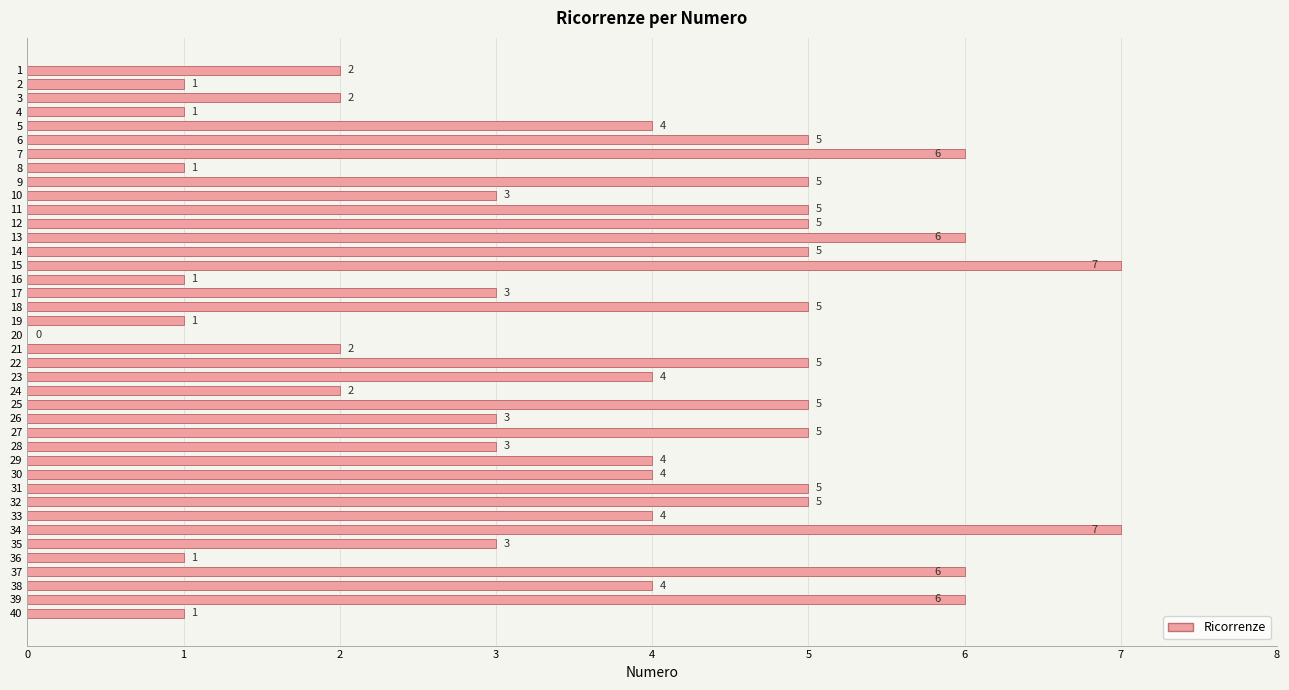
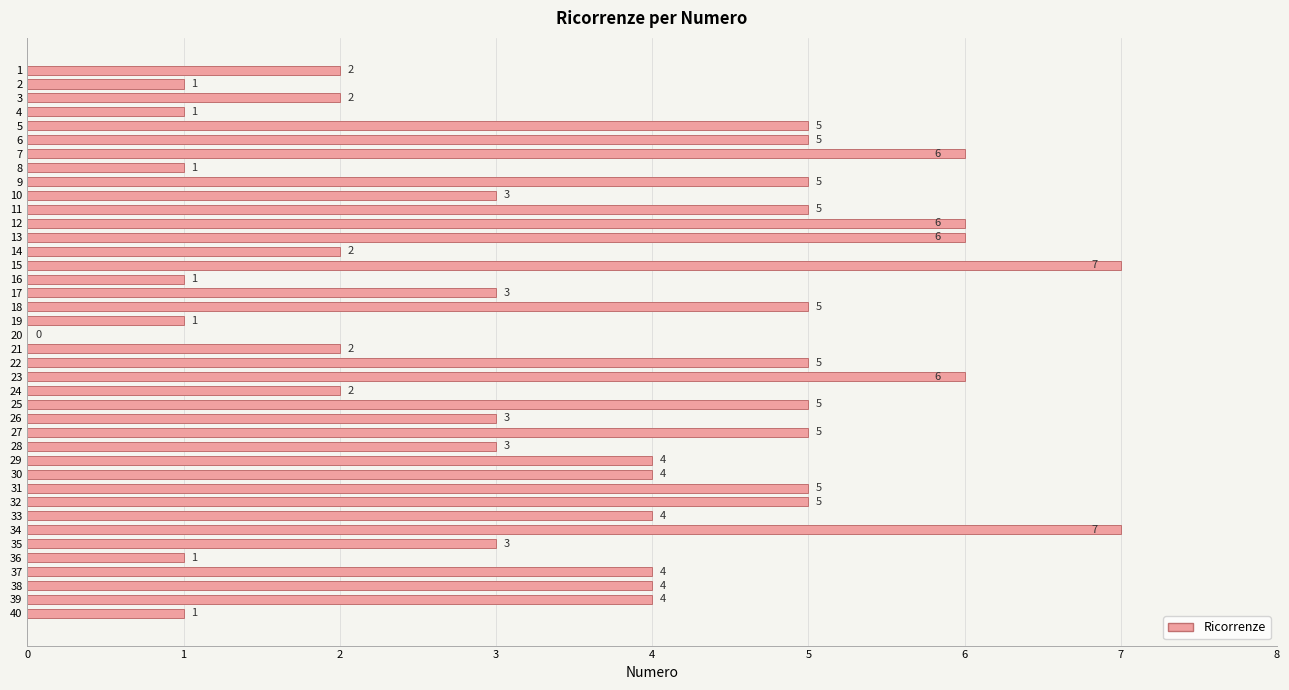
  {
    "1": 2,
    "2": 1,
    "3": 2,
    "4": 1,
-   "5": 4,
+   "5": 5,
    "6": 5,
    "7": 6,
    "8": 1,
    "9": 5,
    "10": 3,
    "11": 5,
-   "12": 5,
+   "12": 6,
    "13": 6,
-   "14": 5,
+   "14": 2,
    "15": 7,
    "16": 1,
    "17": 3,
    "18": 5,
    "19": 1,
    "20": 0,
    "21": 2,
    "22": 5,
-   "23": 4,
+   "23": 6,
    "24": 2,
    "25": 5,
    "26": 3,
    "27": 5,
    "28": 3,
    "29": 4,
    "30": 4,
    "31": 5,
    "32": 5,
    "33": 4,
    "34": 7,
    "35": 3,
    "36": 1,
-   "37": 6,
+   "37": 4,
    "38": 4,
-   "39": 6,
+   "39": 4,
    "40": 1
  }
